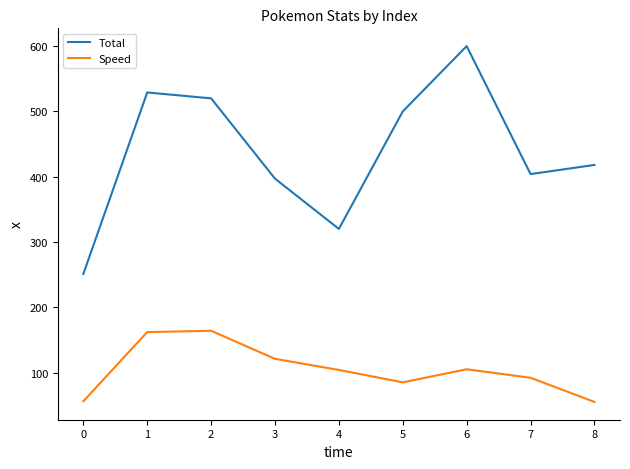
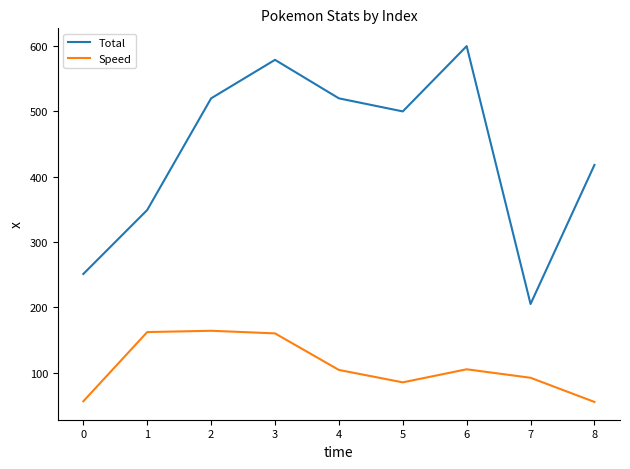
  {
    "Total": {
      "0": 250,
-     "1": 530,
+     "1": 350,
      "2": 520,
-     "3": 400,
-     "4": 320,
+     "3": 580,
+     "4": 520,
      "5": 500,
      "6": 600,
-     "7": 400,
+     "7": 210,
      "8": 420
    },
    "Speed": {
      "0": 60,
      "1": 160,
      "2": 160,
-     "3": 120,
+     "3": 160,
      "4": 100,
      "5": 90,
      "6": 110,
      "7": 90,
      "8": 60
    }
  }
